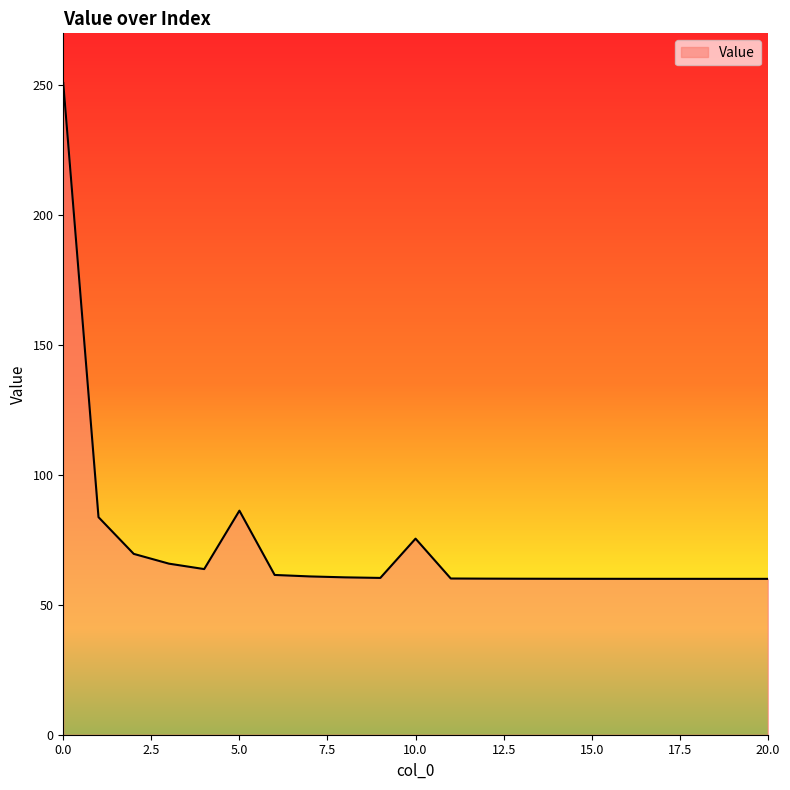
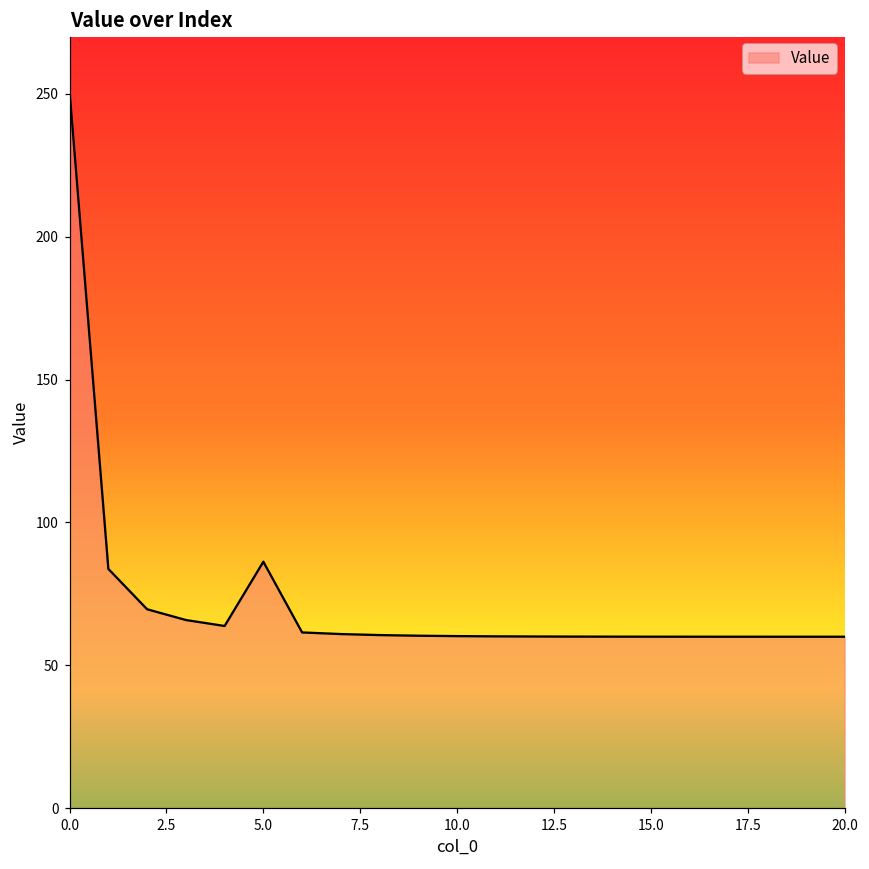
  {
    "0.0": 251,
    "5.0": 86,
-   "10.0": 75,
+   "10.0": 60,
    "15.0": 60,
    "20.0": 60
  }
